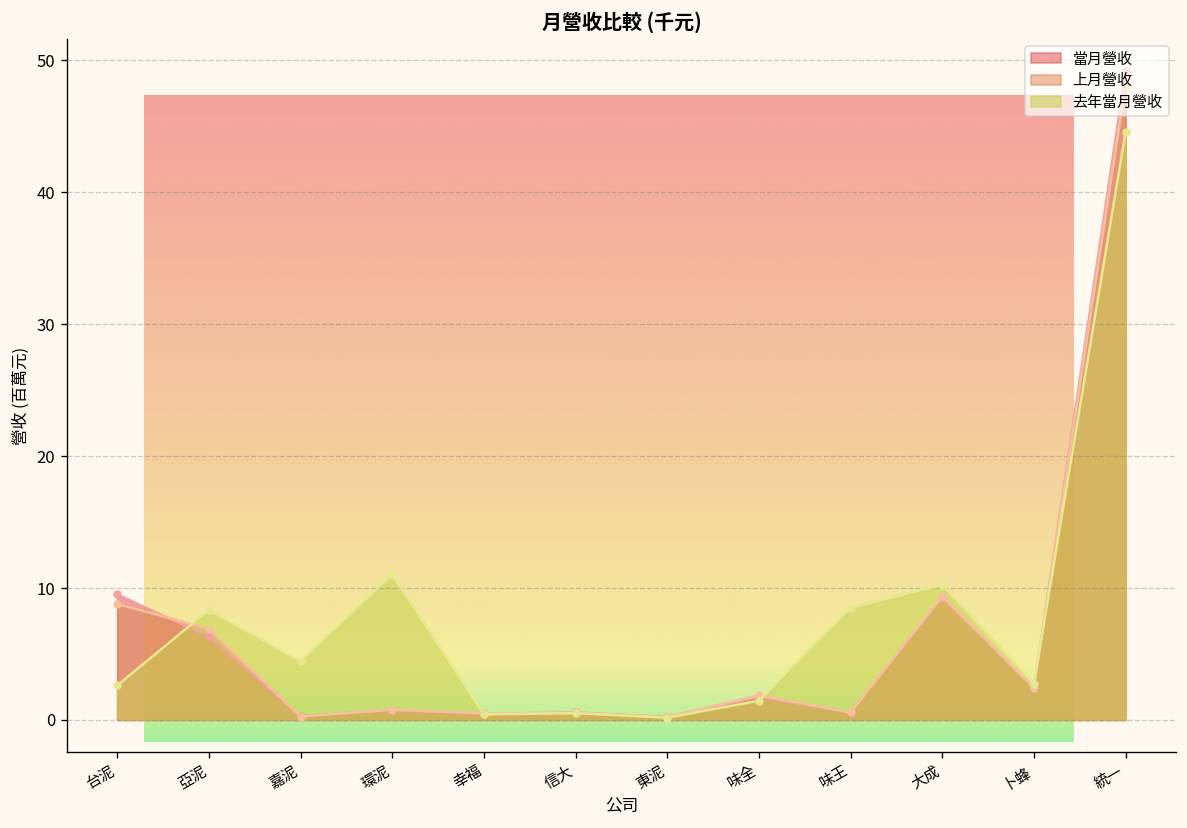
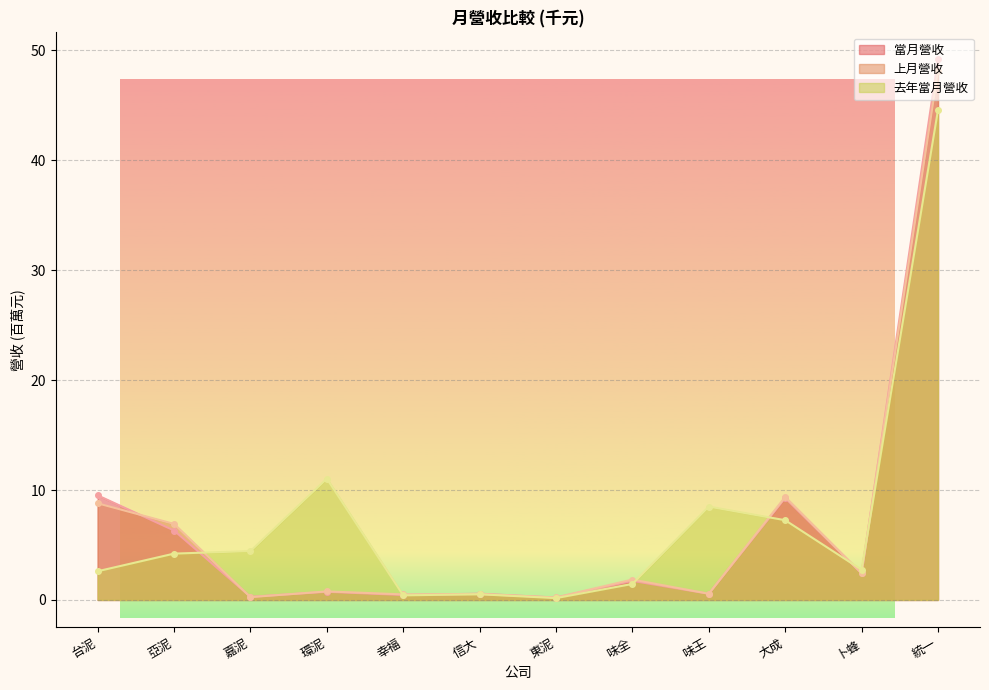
  {
    "去年當月營收": {
      "台泥": 2.6,
-     "亞泥": 8.3,
+     "亞泥": 4.2,
      "嘉泥": 4.4,
      "環泥": 11.0,
      "味全": 1.5,
      "味王": 8.5,
-     "大成": 10.2,
+     "大成": 7.3,
      "卜蜂": 2.7,
      "統一": 44.6
    }
  }
